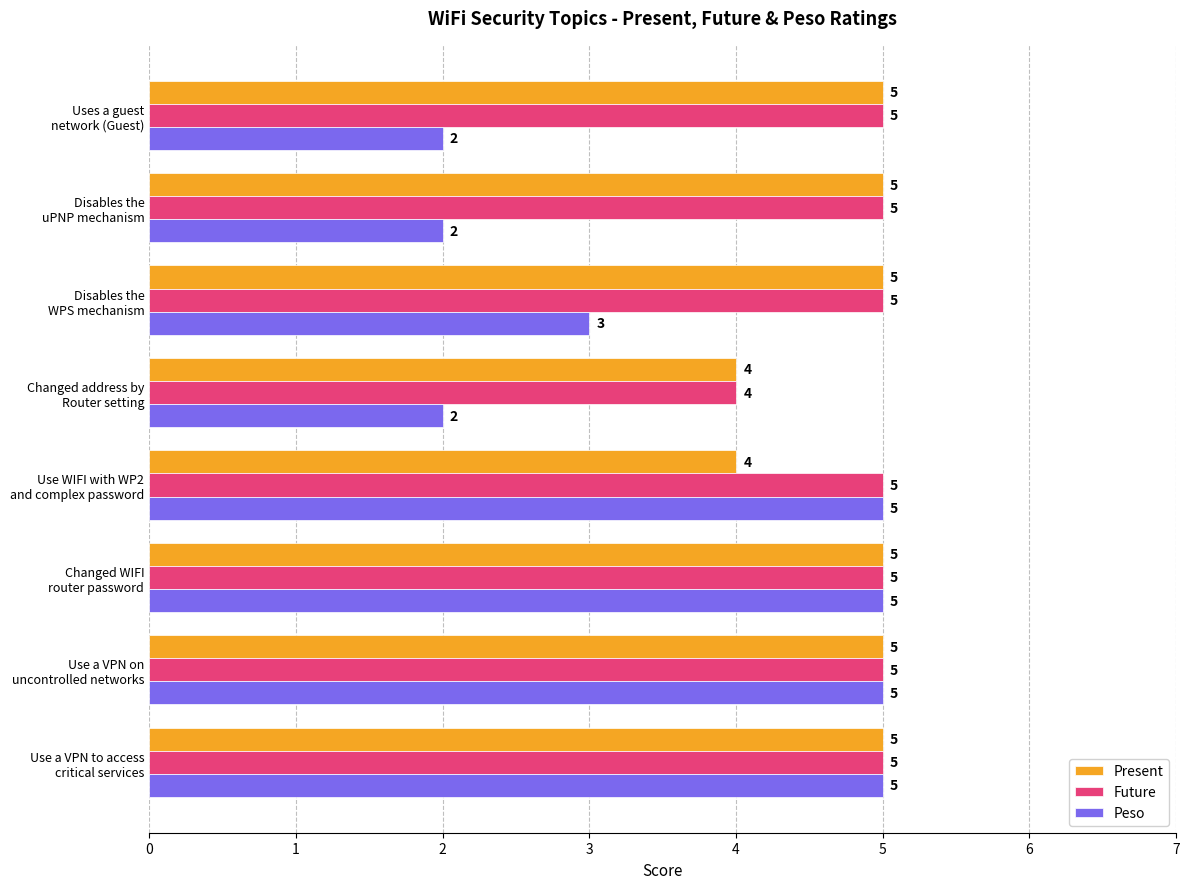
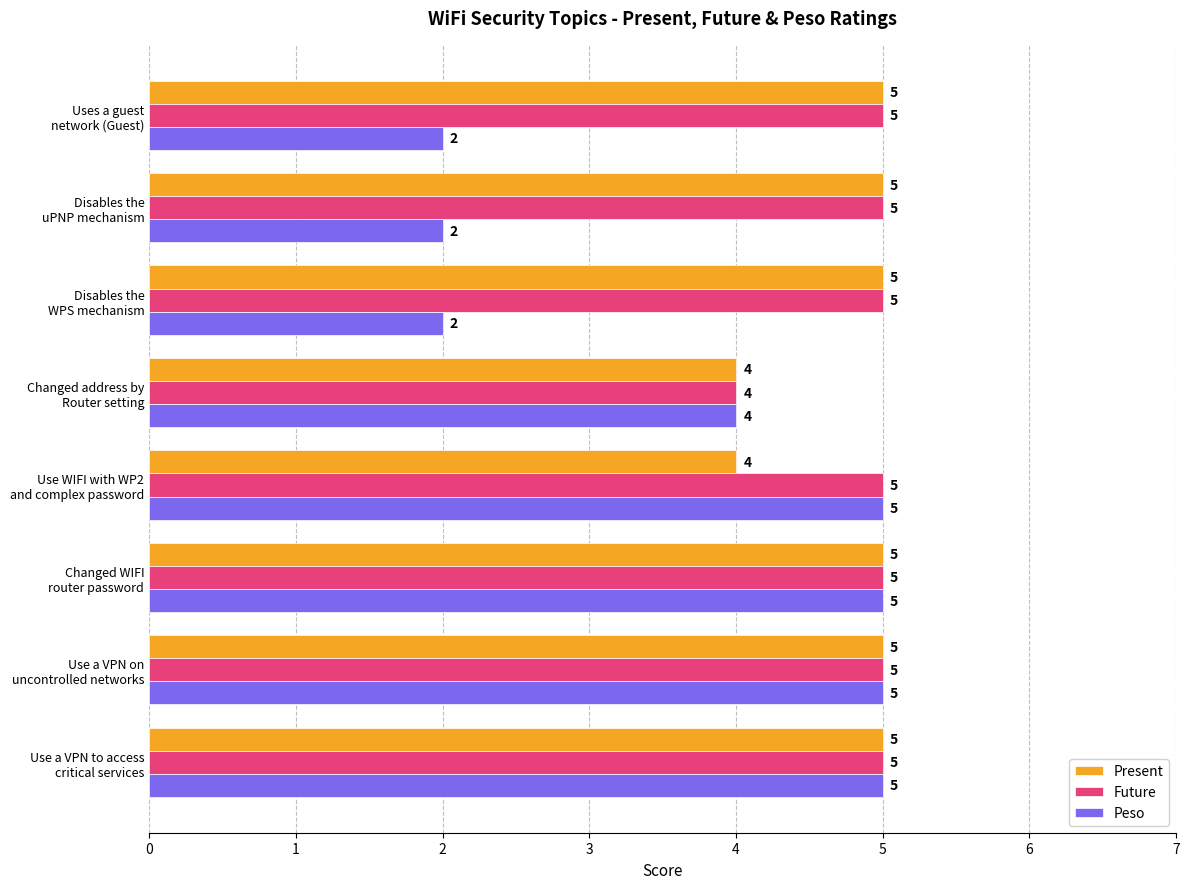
  {
    "Present": {
      "Uses a guest network (Guest)": 5,
      "Disables the uPNP mechanism": 5,
      "Disables the WPS mechanism": 5,
      "Changed address by Router setting": 4,
      "Use WIFI with WP2 and complex password": 4,
      "Changed WIFI router password": 5,
      "Use a VPN on uncontrolled networks": 5,
      "Use a VPN to access critical services": 5
    },
    "Future": {
      "Uses a guest network (Guest)": 5,
      "Disables the uPNP mechanism": 5,
      "Disables the WPS mechanism": 5,
      "Changed address by Router setting": 4,
      "Use WIFI with WP2 and complex password": 5,
      "Changed WIFI router password": 5,
      "Use a VPN on uncontrolled networks": 5,
      "Use a VPN to access critical services": 5
    },
    "Peso": {
      "Uses a guest network (Guest)": 2,
      "Disables the uPNP mechanism": 2,
-     "Disables the WPS mechanism": 3,
-     "Changed address by Router setting": 2,
+     "Disables the WPS mechanism": 2,
+     "Changed address by Router setting": 4,
      "Use WIFI with WP2 and complex password": 5,
      "Changed WIFI router password": 5,
      "Use a VPN on uncontrolled networks": 5,
      "Use a VPN to access critical services": 5
    }
  }
